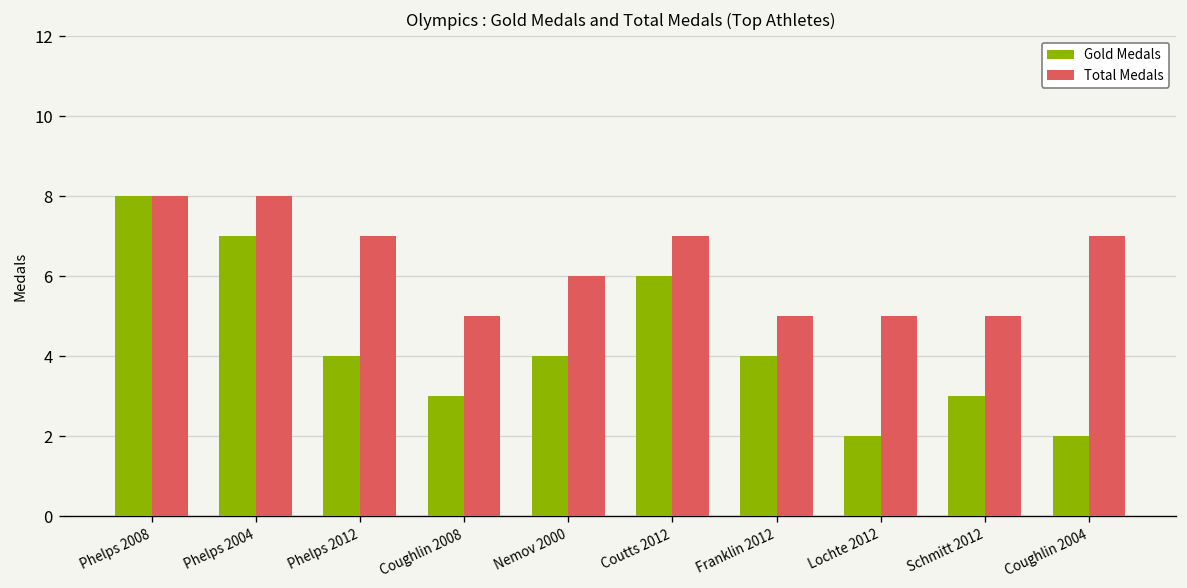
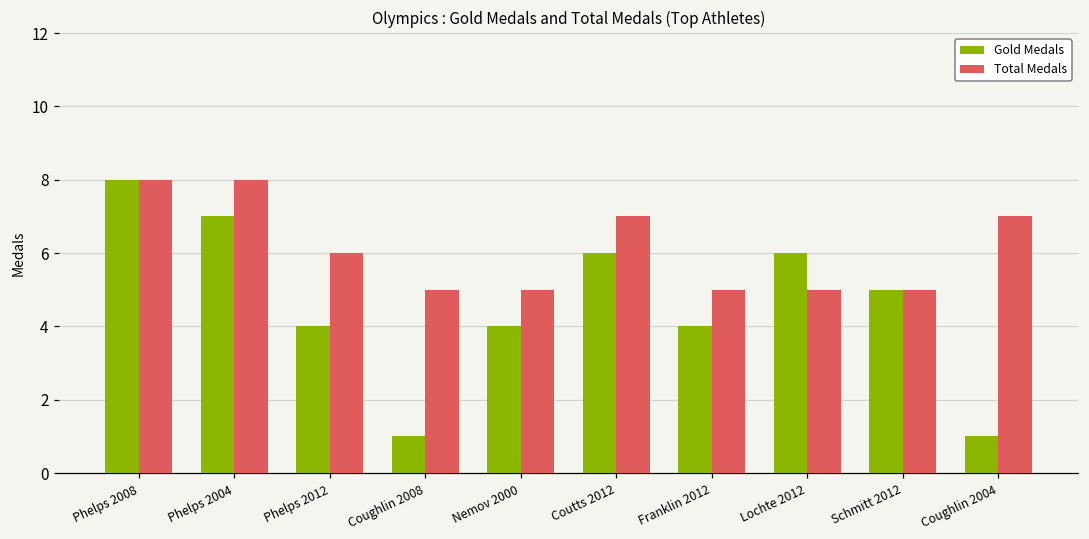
  {
    "Gold Medals": {
      "Phelps 2008": 8,
      "Phelps 2004": 7,
      "Phelps 2012": 4,
-     "Coughlin 2008": 3,
+     "Coughlin 2008": 1,
      "Nemov 2000": 4,
      "Coutts 2012": 6,
      "Franklin 2012": 4,
-     "Lochte 2012": 2,
-     "Schmitt 2012": 3,
-     "Coughlin 2004": 2
+     "Lochte 2012": 6,
+     "Schmitt 2012": 5,
+     "Coughlin 2004": 1
    },
    "Total Medals": {
      "Phelps 2008": 8,
      "Phelps 2004": 8,
-     "Phelps 2012": 7,
+     "Phelps 2012": 6,
      "Coughlin 2008": 5,
-     "Nemov 2000": 6,
+     "Nemov 2000": 5,
      "Coutts 2012": 7,
      "Franklin 2012": 5,
      "Lochte 2012": 5,
      "Schmitt 2012": 5,
      "Coughlin 2004": 7
    }
  }
